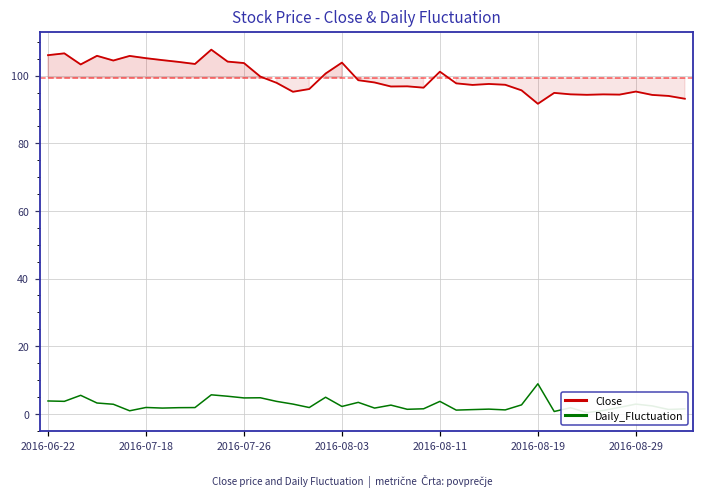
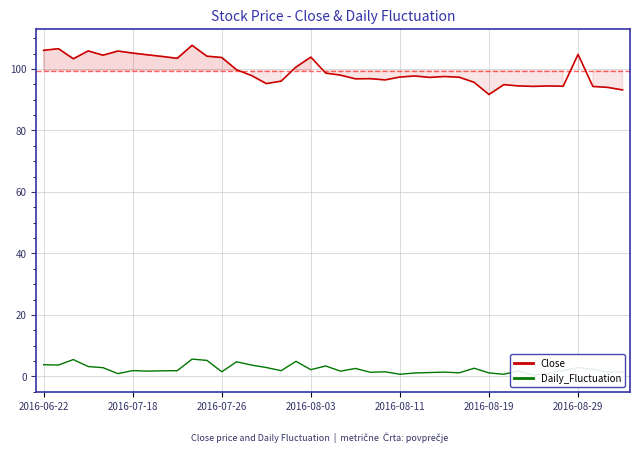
  {
    "Close": {
      "2016-06-22": 106,
      "2016-07-18": 105,
      "2016-07-26": 104,
      "2016-08-03": 104,
-     "2016-08-11": 101,
+     "2016-08-11": 97,
      "2016-08-19": 92,
-     "2016-08-29": 95
+     "2016-08-29": 105
    },
    "Daily_Fluctuation": {
      "2016-06-22": 4,
      "2016-07-18": 2,
-     "2016-07-26": 5,
+     "2016-07-26": 2,
      "2016-08-03": 2,
-     "2016-08-11": 4,
-     "2016-08-19": 9
+     "2016-08-11": 1,
+     "2016-08-19": 1
    }
  }
